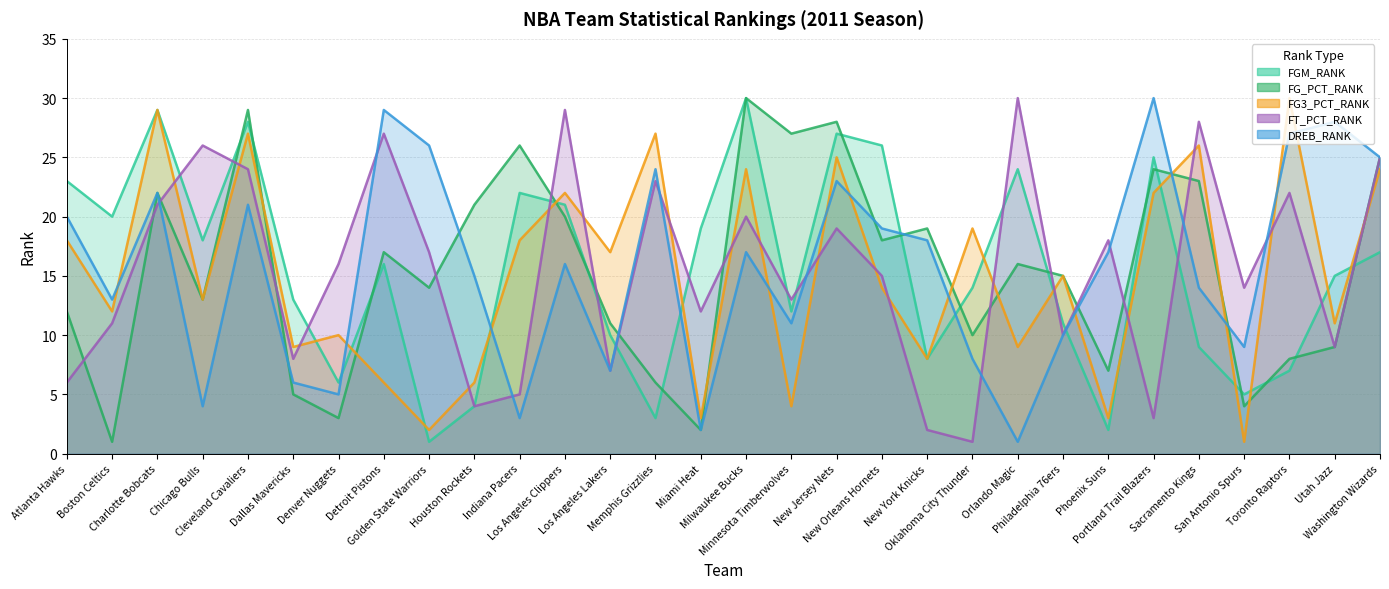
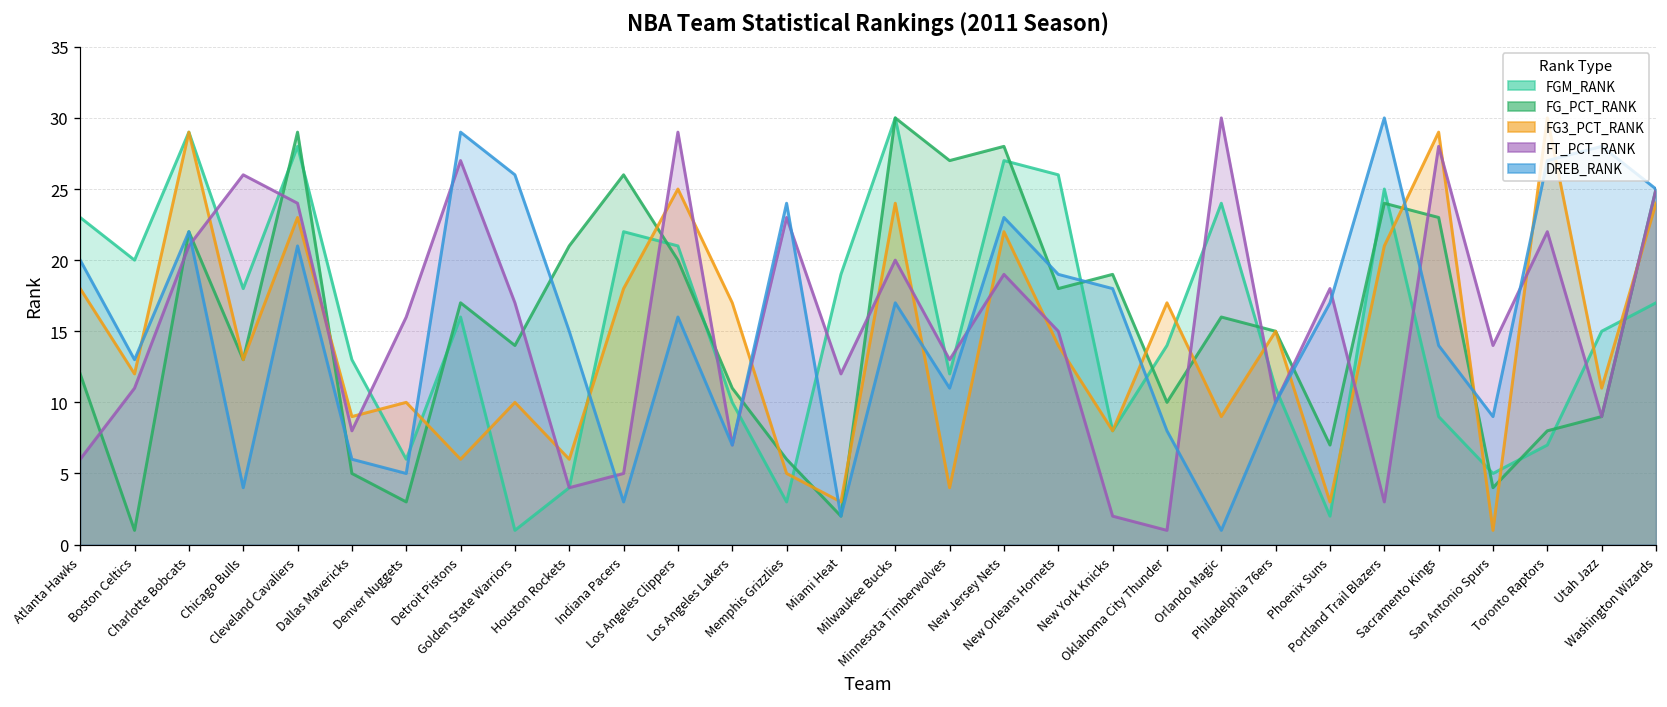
  {
    "FG3_PCT_RANK": {
      "Atlanta Hawks": 18,
      "Boston Celtics": 12,
-     "Cleveland Cavaliers": 27,
+     "Cleveland Cavaliers": 23,
      "Dallas Mavericks": 9,
      "Denver Nuggets": 10,
      "Detroit Pistons": 6,
-     "Golden State Warriors": 2,
+     "Golden State Warriors": 10,
      "Houston Rockets": 6,
      "Indiana Pacers": 18,
-     "Los Angeles Clippers": 22,
+     "Los Angeles Clippers": 25,
      "Los Angeles Lakers": 17,
-     "Memphis Grizzlies": 27,
+     "Memphis Grizzlies": 5,
      "Miami Heat": 3,
      "Milwaukee Bucks": 24,
      "Minnesota Timberwolves": 4,
-     "New Jersey Nets": 25,
+     "New Jersey Nets": 22,
      "New Orleans Hornets": 14,
-     "Oklahoma City Thunder": 19,
+     "Oklahoma City Thunder": 17,
      "Orlando Magic": 9,
      "Phoenix Suns": 3,
-     "Portland Trail Blazers": 22,
-     "Sacramento Kings": 26,
+     "Portland Trail Blazers": 21,
+     "Sacramento Kings": 29,
      "San Antonio Spurs": 1,
      "Utah Jazz": 11,
      "Washington Wizards": 24
    }
  }
